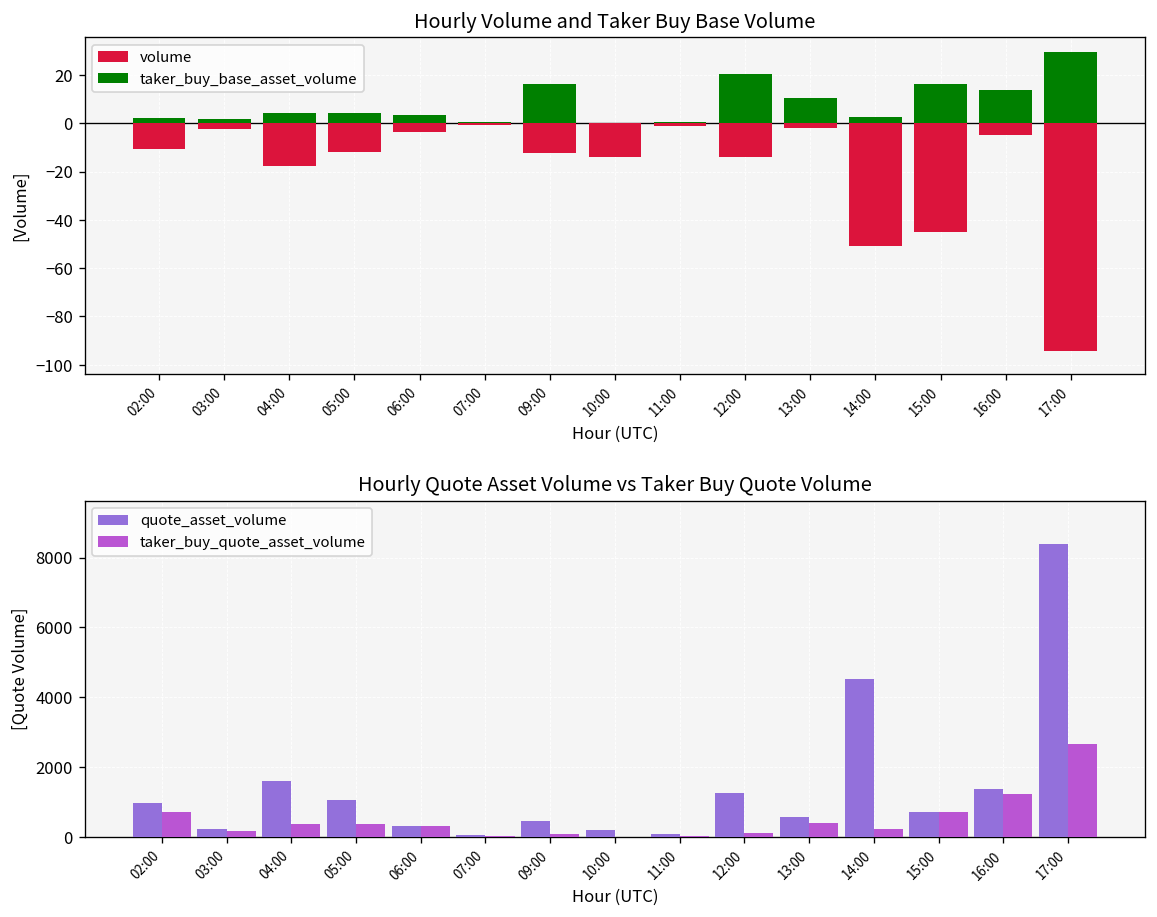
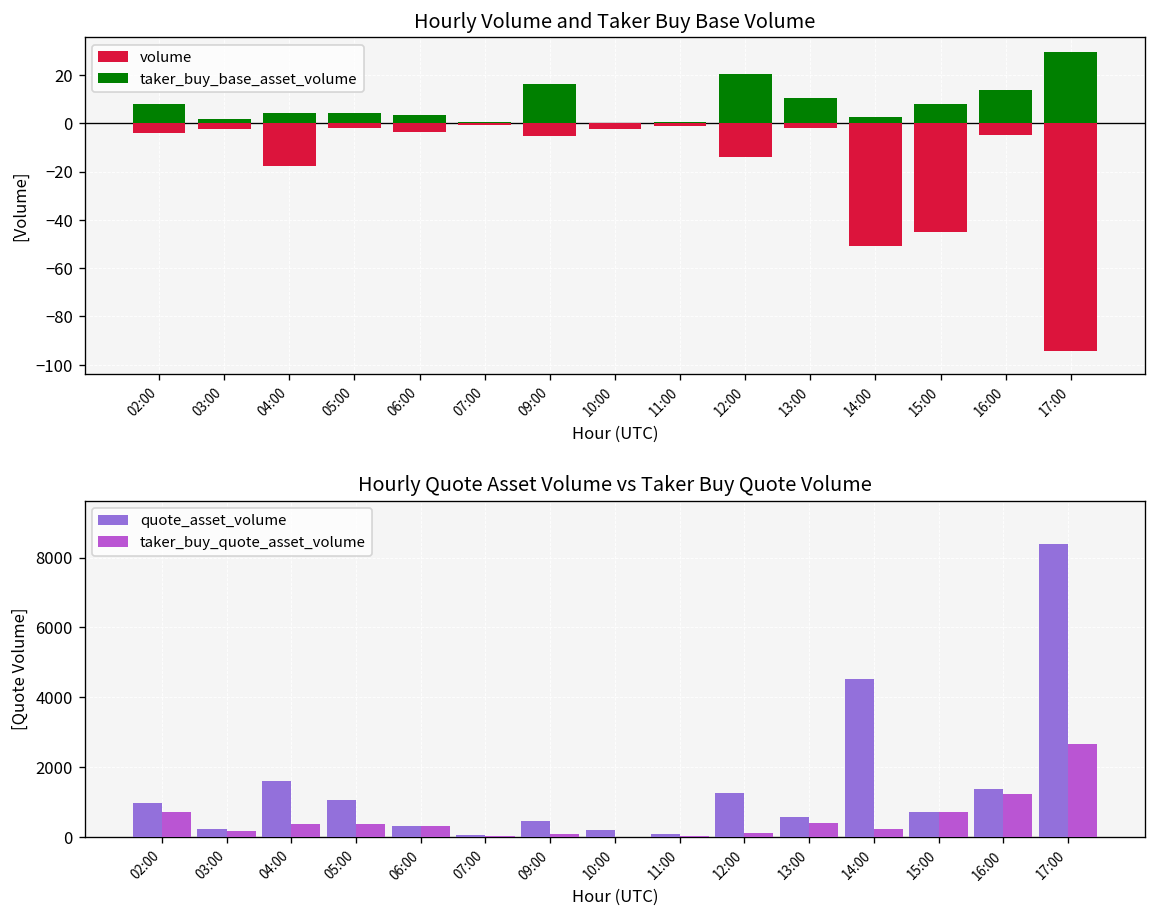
  {
    "Hourly Volume and Taker Buy Base Volume": {
      "volume": {
-       "02:00": -11,
+       "02:00": -4,
        "03:00": -2,
        "04:00": -18,
-       "05:00": -12,
+       "05:00": -2,
        "06:00": -4,
-       "09:00": -12,
-       "10:00": -14,
+       "09:00": -5,
+       "10:00": -2,
        "12:00": -14,
        "13:00": -2,
        "14:00": -51,
        "15:00": -45,
        "16:00": -5,
        "17:00": -94
      },
      "taker_buy_base_asset_volume": {
-       "02:00": 2,
+       "02:00": 8,
        "03:00": 2,
        "04:00": 4,
        "05:00": 4,
        "06:00": 4,
        "09:00": 16,
        "10:00": 0,
        "12:00": 20,
        "13:00": 11,
        "14:00": 3,
-       "15:00": 16,
+       "15:00": 8,
        "16:00": 14,
        "17:00": 30
      }
    }
  }
